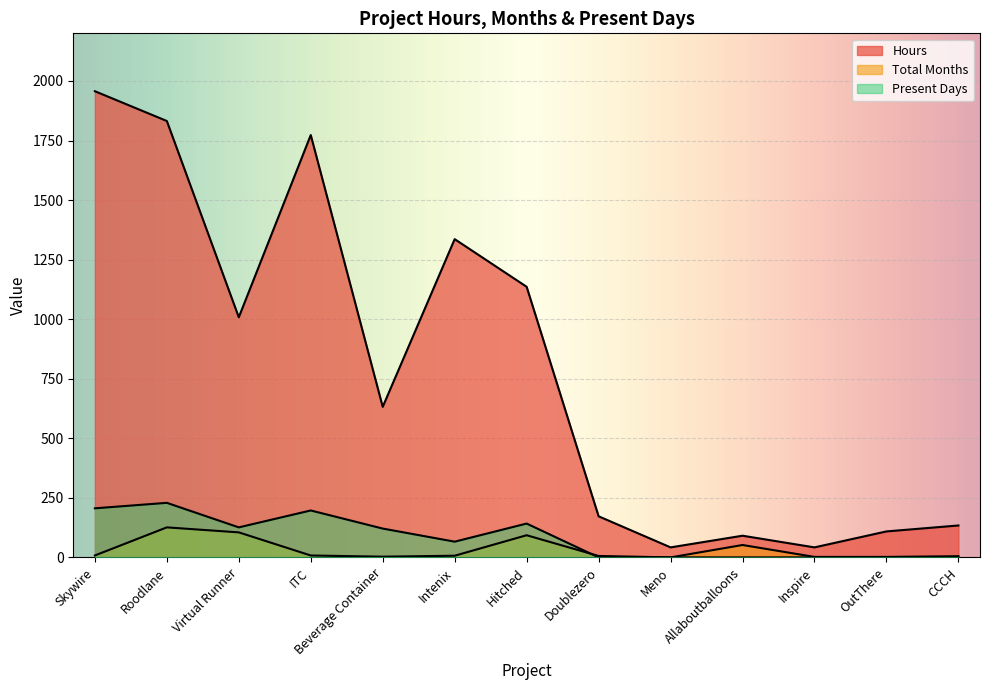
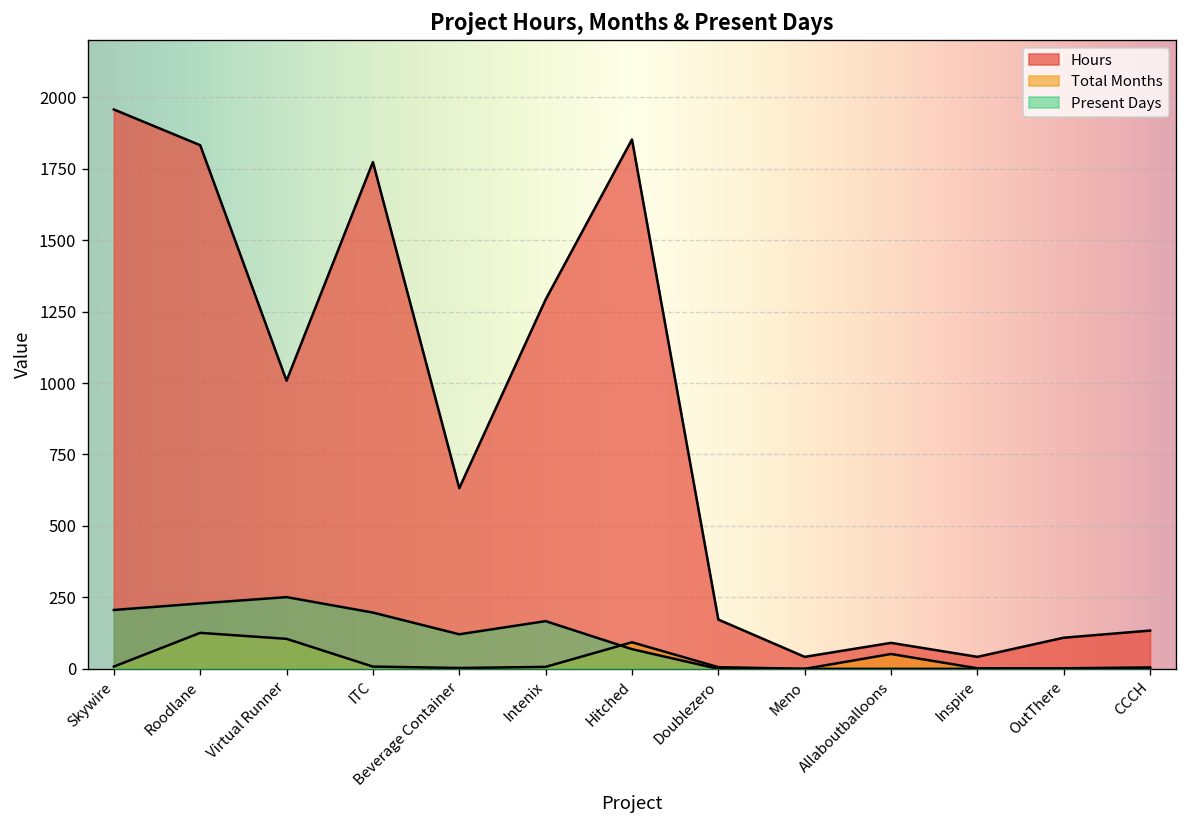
  {
    "Hours": {
      "Skywire": 1960,
      "Roodlane": 1830,
      "Virtual Runner": 1010,
      "ITC": 1770,
      "Beverage Container": 630,
-     "Intenix": 1340,
-     "Hitched": 1140,
+     "Intenix": 1290,
+     "Hitched": 1850,
      "Doublezero": 170,
      "Meno": 40,
      "Allaboutballoons": 90,
      "Inspire": 40,
      "OutThere": 110,
      "CCCH": 130
    },
    "Total Months": {
      "Skywire": 10,
      "Roodlane": 130,
      "Virtual Runner": 110,
      "ITC": 10,
      "Beverage Container": 0,
      "Intenix": 10,
      "Hitched": 90,
      "Allaboutballoons": 50
    },
    "Present Days": {
      "Skywire": 210,
      "Roodlane": 230,
-     "Virtual Runner": 130,
+     "Virtual Runner": 250,
      "ITC": 200,
      "Beverage Container": 120,
-     "Intenix": 70,
-     "Hitched": 140,
+     "Intenix": 170,
+     "Hitched": 70,
      "Allaboutballoons": 0
    }
  }
